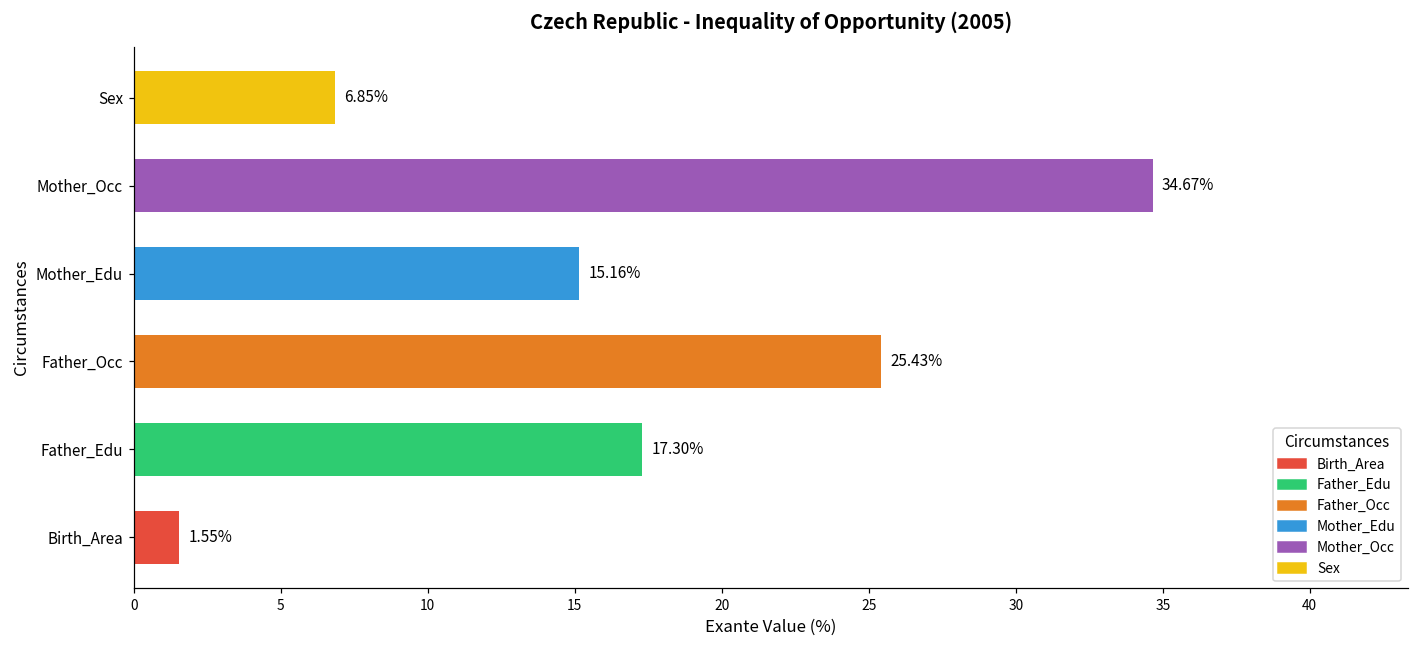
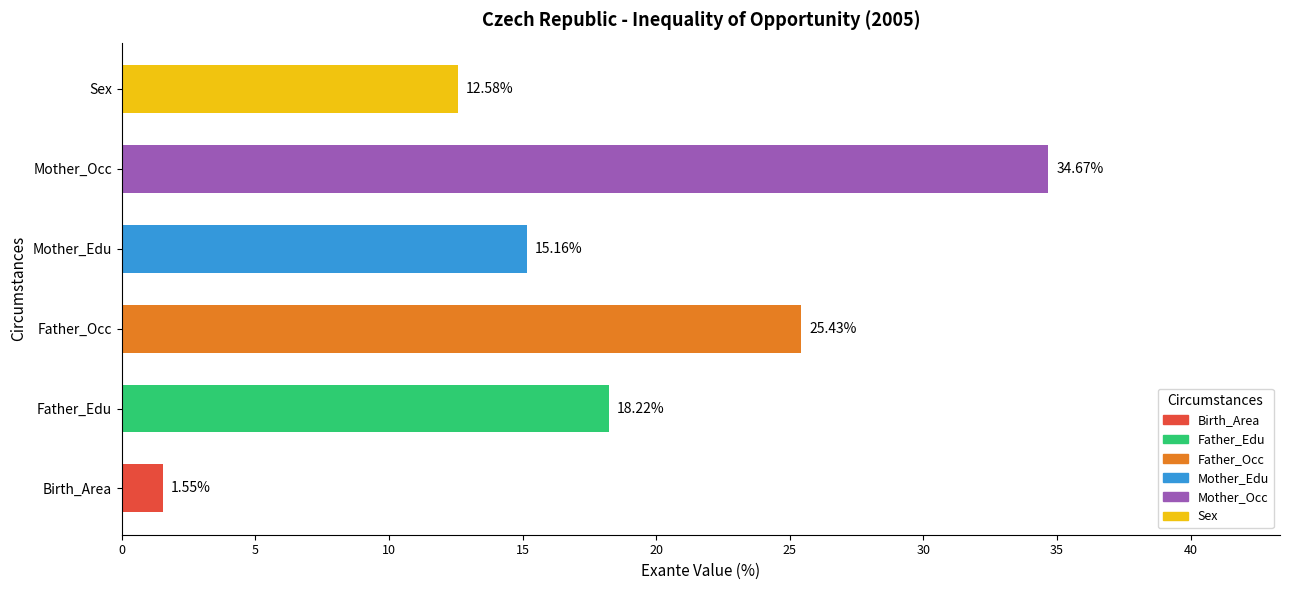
  {
-   "Sex": "6.85%",
+   "Sex": "12.58%",
    "Mother_Occ": "34.67%",
    "Mother_Edu": "15.16%",
    "Father_Occ": "25.43%",
-   "Father_Edu": "17.30%",
+   "Father_Edu": "18.22%",
    "Birth_Area": "1.55%"
  }
